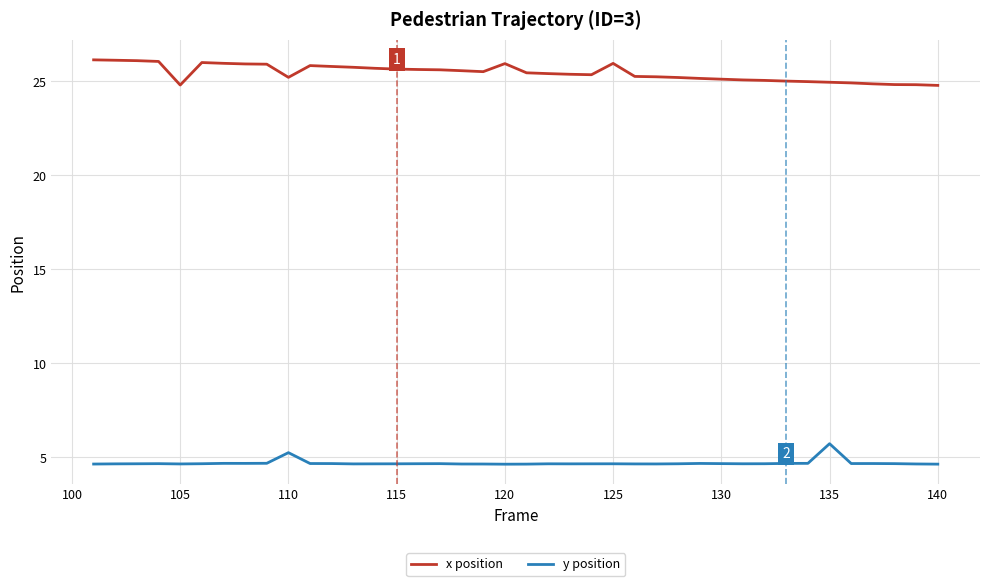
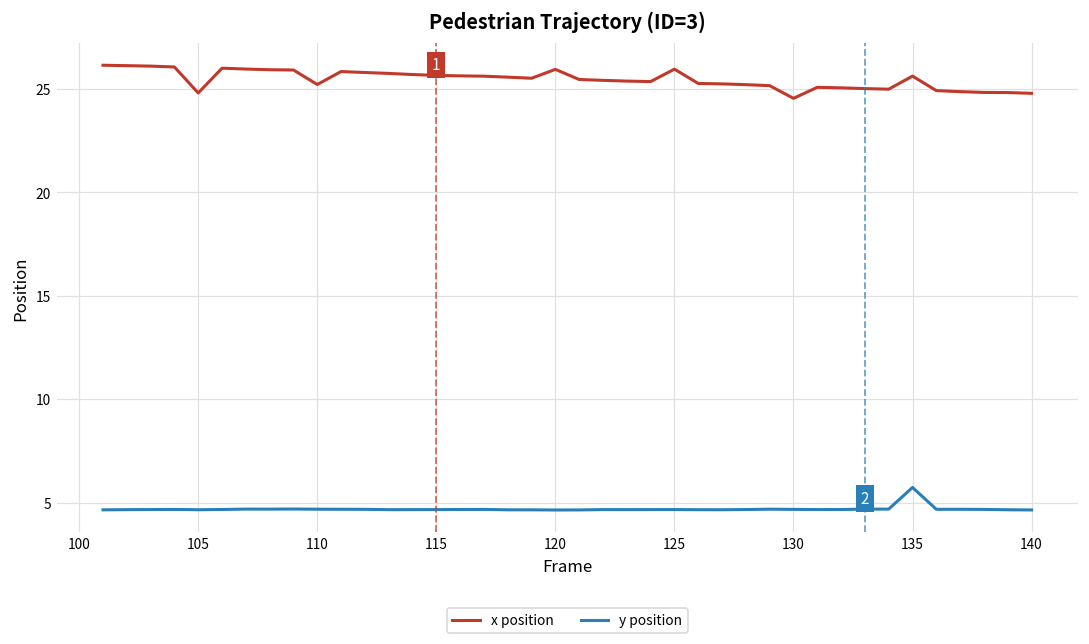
  {
    "x position": {
      "105": 24.8,
      "110": 25.2,
      "120": 25.9,
      "125": 26.0,
-     "130": 25.1,
-     "135": 25.0,
+     "130": 24.5,
+     "135": 25.6,
      "140": 24.8
    },
    "y position": {
      "105": 4.7,
-     "110": 5.3,
+     "110": 4.7,
      "115": 4.7,
      "120": 4.6,
      "125": 4.7,
      "130": 4.7,
      "135": 5.7,
      "140": 4.6
    }
  }
